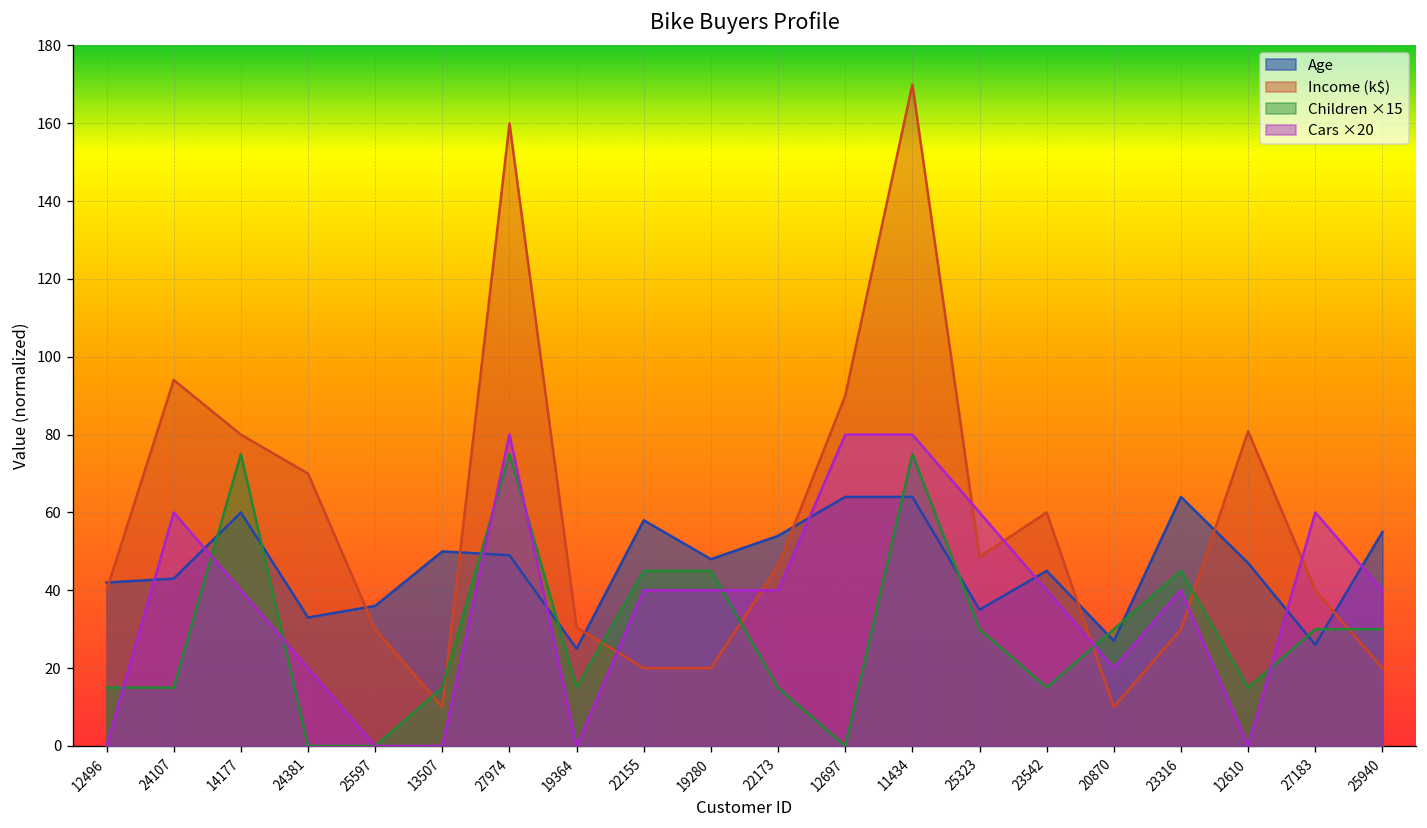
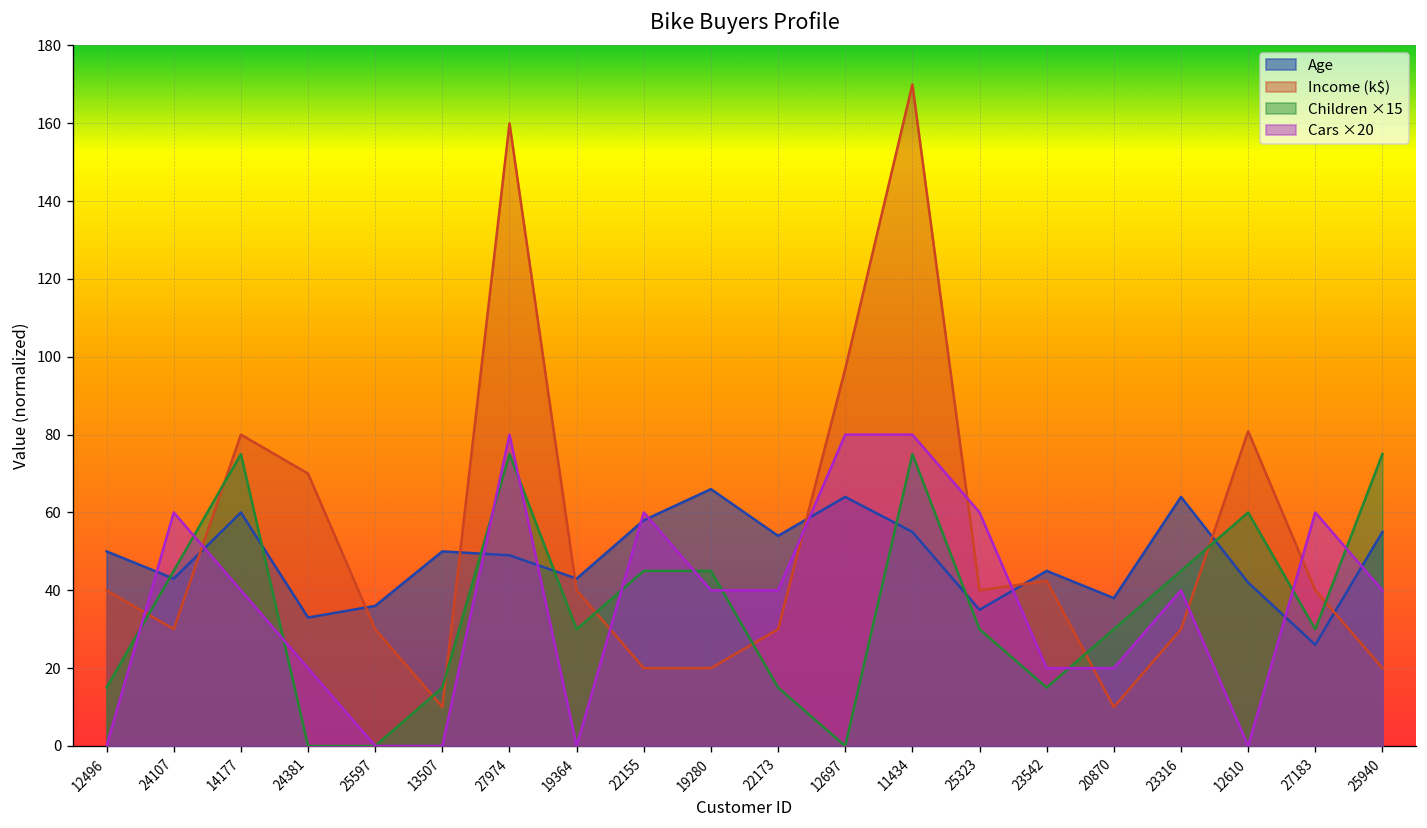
  {
    "Age": {
-     "12496": 42,
+     "12496": 50,
      "24107": 43,
      "14177": 60,
      "24381": 33,
      "25597": 36,
      "13507": 50,
      "27974": 49,
-     "19364": 25,
+     "19364": 43,
      "22155": 58,
-     "19280": 48,
+     "19280": 66,
      "22173": 54,
      "12697": 64,
-     "11434": 64,
+     "11434": 55,
      "25323": 35,
      "23542": 45,
-     "20870": 27,
+     "20870": 38,
      "23316": 64,
-     "12610": 47,
+     "12610": 42,
      "27183": 26,
      "25940": 55
    },
    "Income (k$)": {
      "12496": 40,
-     "24107": 94,
+     "24107": 30,
      "14177": 80,
      "24381": 70,
      "25597": 30,
      "13507": 10,
      "27974": 160,
-     "19364": 31,
+     "19364": 40,
      "22155": 20,
      "19280": 20,
-     "22173": 46,
-     "12697": 90,
+     "22173": 30,
+     "12697": 97,
      "11434": 170,
-     "25323": 49,
-     "23542": 60,
+     "25323": 40,
+     "23542": 42,
      "20870": 10,
      "23316": 30,
      "12610": 81,
      "27183": 40,
      "25940": 20
    },
    "Children ×15": {
      "12496": 15,
-     "24107": 15,
+     "24107": 45,
      "14177": 75,
      "24381": 0,
      "13507": 15,
      "27974": 75,
-     "19364": 15,
+     "19364": 30,
      "22155": 45,
      "19280": 45,
      "22173": 15,
      "12697": 0,
      "11434": 75,
      "25323": 30,
      "23542": 15,
      "20870": 30,
      "23316": 45,
-     "12610": 15,
+     "12610": 60,
      "27183": 30,
-     "25940": 30
+     "25940": 75
    },
    "Cars ×20": {
      "12496": 0,
      "24107": 60,
      "14177": 40,
      "24381": 20,
      "13507": 0,
      "27974": 80,
      "19364": 0,
-     "22155": 40,
+     "22155": 60,
      "19280": 40,
      "22173": 40,
      "12697": 80,
      "11434": 80,
      "25323": 60,
-     "23542": 40,
+     "23542": 20,
      "20870": 20,
      "23316": 40,
      "12610": 0,
      "27183": 60,
      "25940": 40
    }
  }
